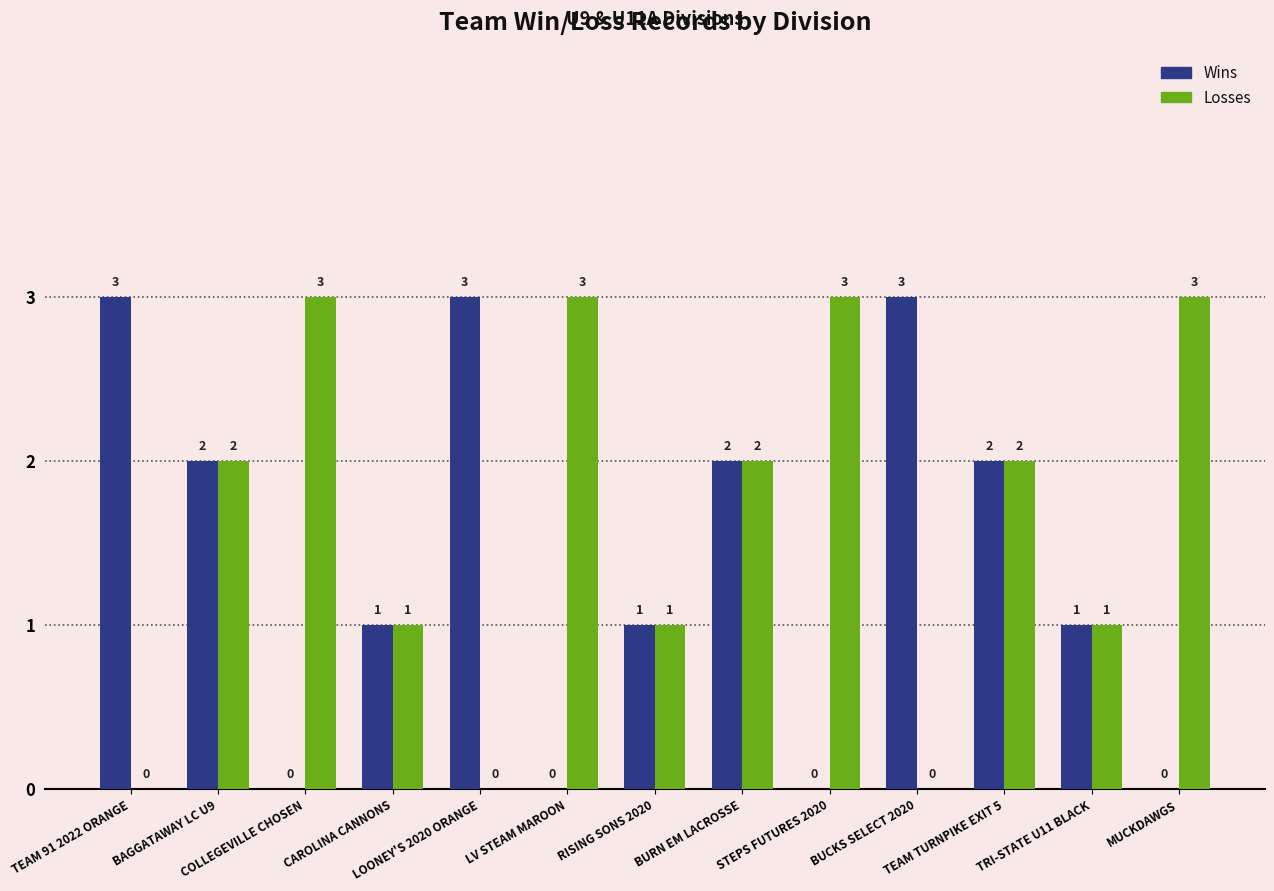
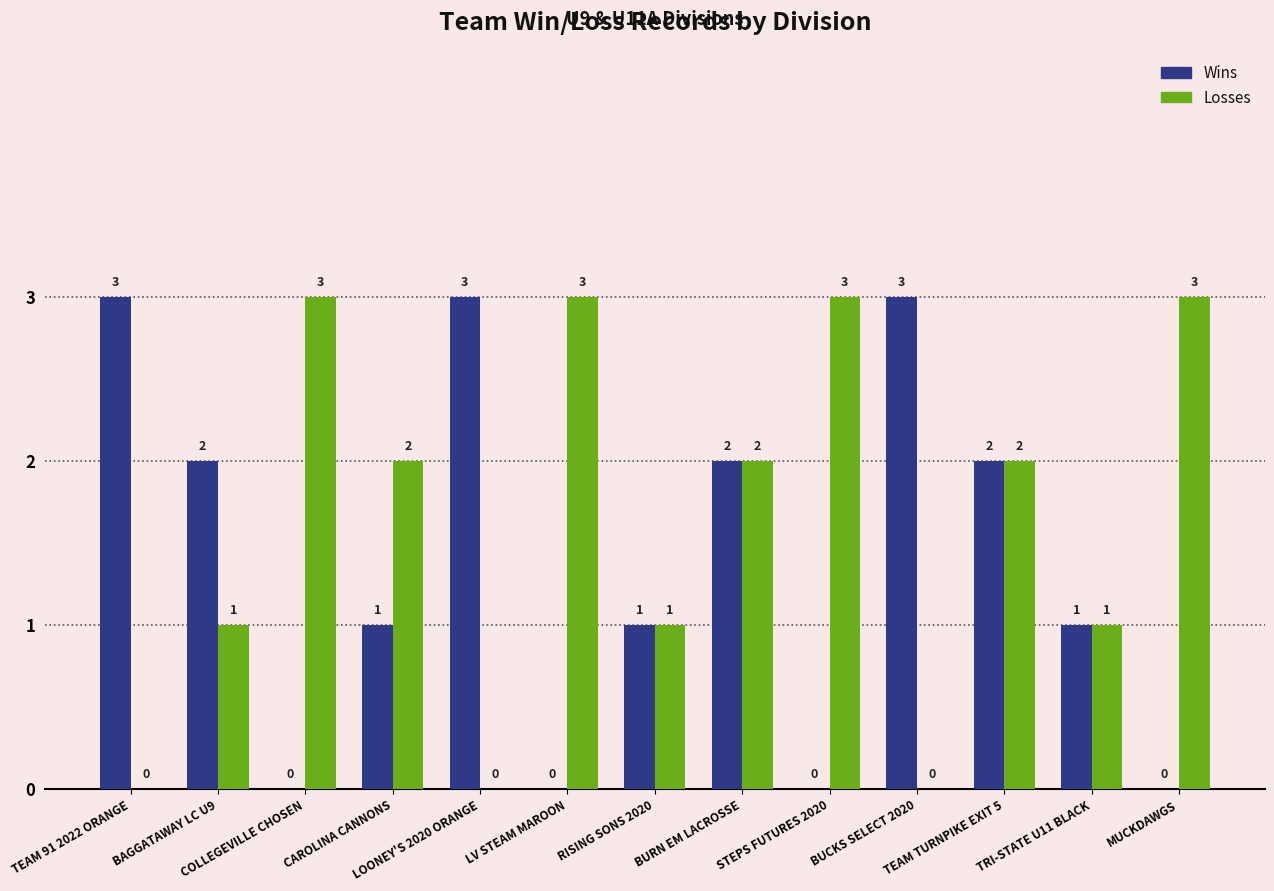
  {
    "Wins": {
      "TEAM 91 2022 ORANGE": 3,
      "BAGGATAWAY LC U9": 2,
      "COLLEGEVILLE CHOSEN": 0,
      "CAROLINA CANNONS": 1,
      "LOONEY'S 2020 ORANGE": 3,
      "LV STEAM MAROON": 0,
      "RISING SONS 2020": 1,
      "BURN EM LACROSSE": 2,
      "STEPS FUTURES 2020": 0,
      "BUCKS SELECT 2020": 3,
      "TEAM TURNPIKE EXIT 5": 2,
      "TRI-STATE U11 BLACK": 1,
      "MUCKDAWGS": 0
    },
    "Losses": {
      "TEAM 91 2022 ORANGE": 0,
-     "BAGGATAWAY LC U9": 2,
+     "BAGGATAWAY LC U9": 1,
      "COLLEGEVILLE CHOSEN": 3,
-     "CAROLINA CANNONS": 1,
+     "CAROLINA CANNONS": 2,
      "LOONEY'S 2020 ORANGE": 0,
      "LV STEAM MAROON": 3,
      "RISING SONS 2020": 1,
      "BURN EM LACROSSE": 2,
      "STEPS FUTURES 2020": 3,
      "BUCKS SELECT 2020": 0,
      "TEAM TURNPIKE EXIT 5": 2,
      "TRI-STATE U11 BLACK": 1,
      "MUCKDAWGS": 3
    }
  }
